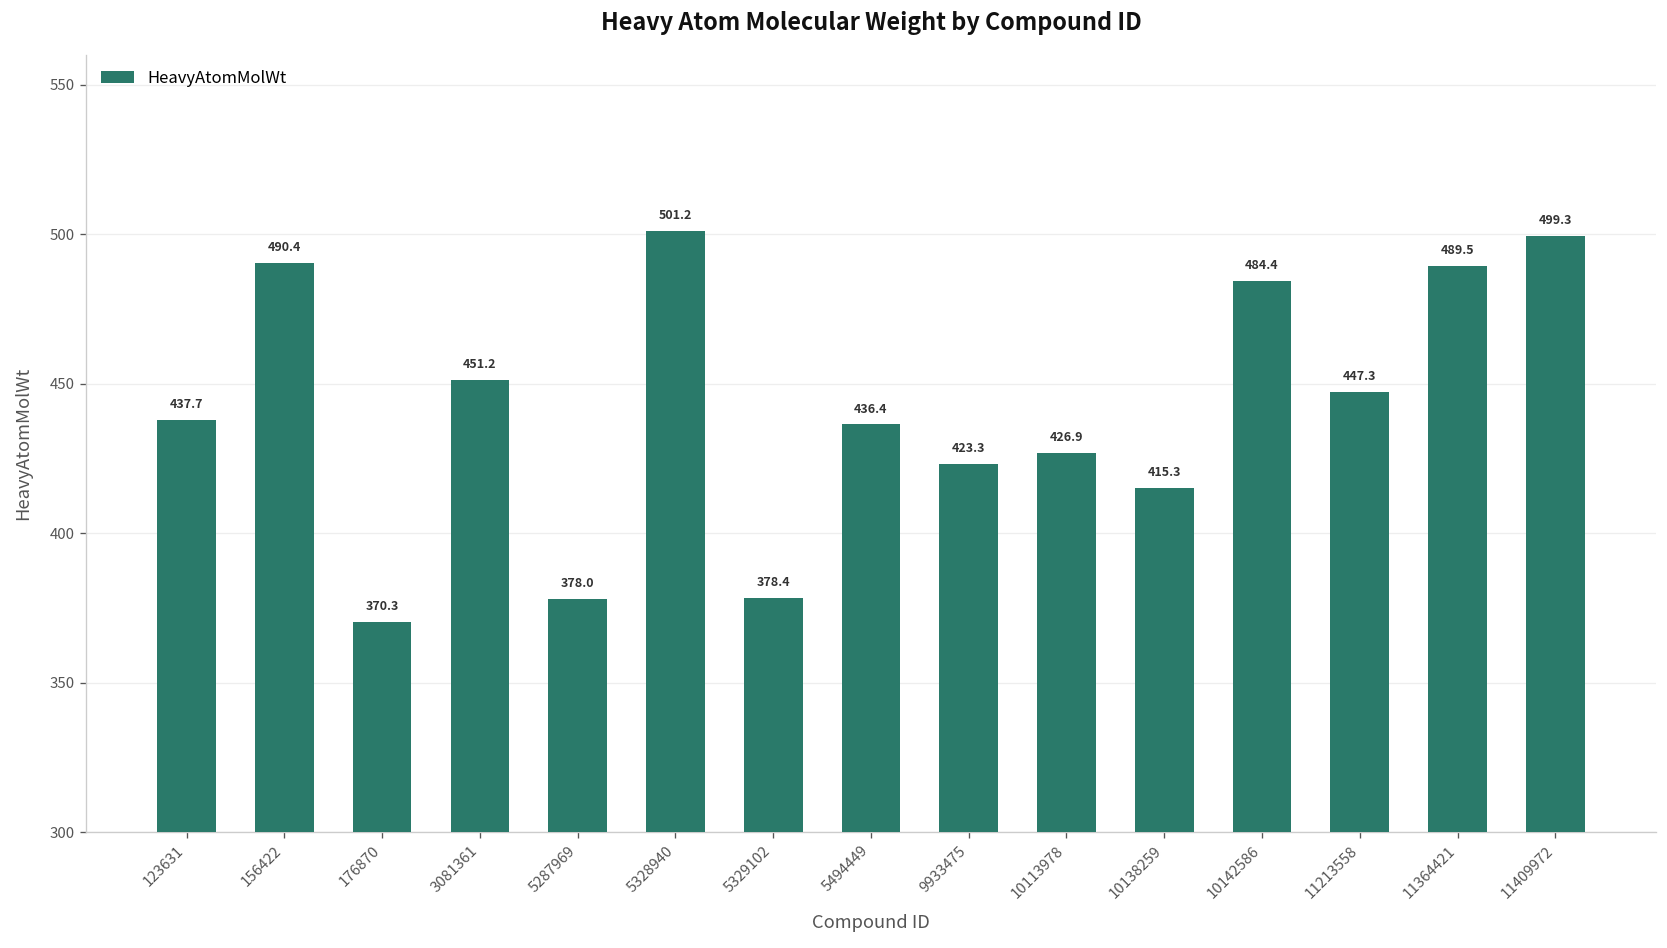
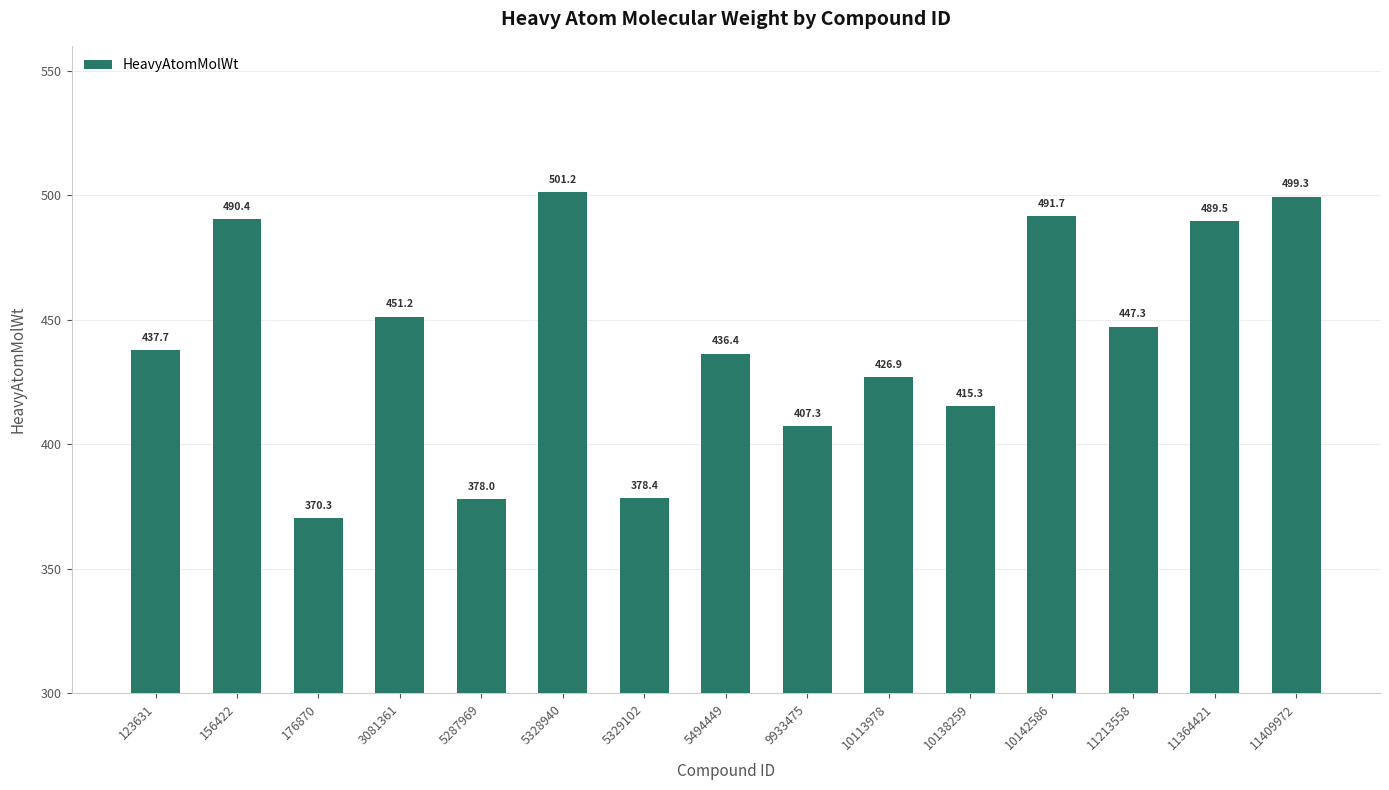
  {
    "123631": 437.7,
    "156422": 490.4,
    "176870": 370.3,
    "3081361": 451.2,
    "5287969": 378.0,
    "5328940": 501.2,
    "5329102": 378.4,
    "5494449": 436.4,
-   "9933475": 423.3,
+   "9933475": 407.3,
    "10113978": 426.9,
    "10138259": 415.3,
-   "10142586": 484.4,
+   "10142586": 491.7,
    "11213558": 447.3,
    "11364421": 489.5,
    "11409972": 499.3
  }
